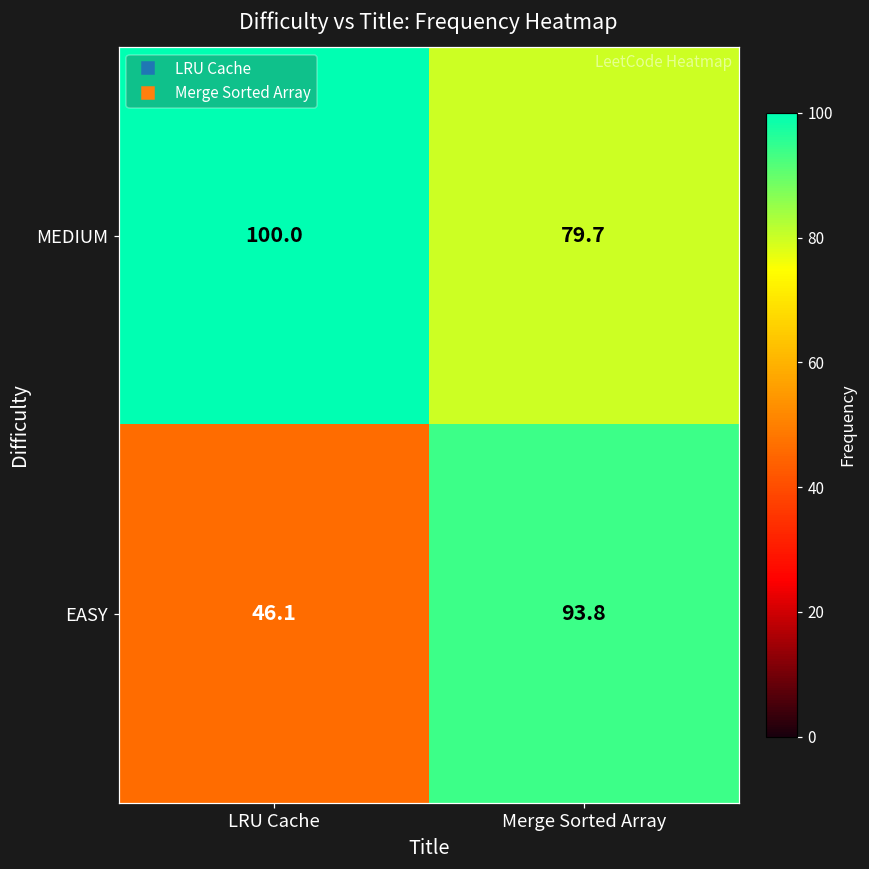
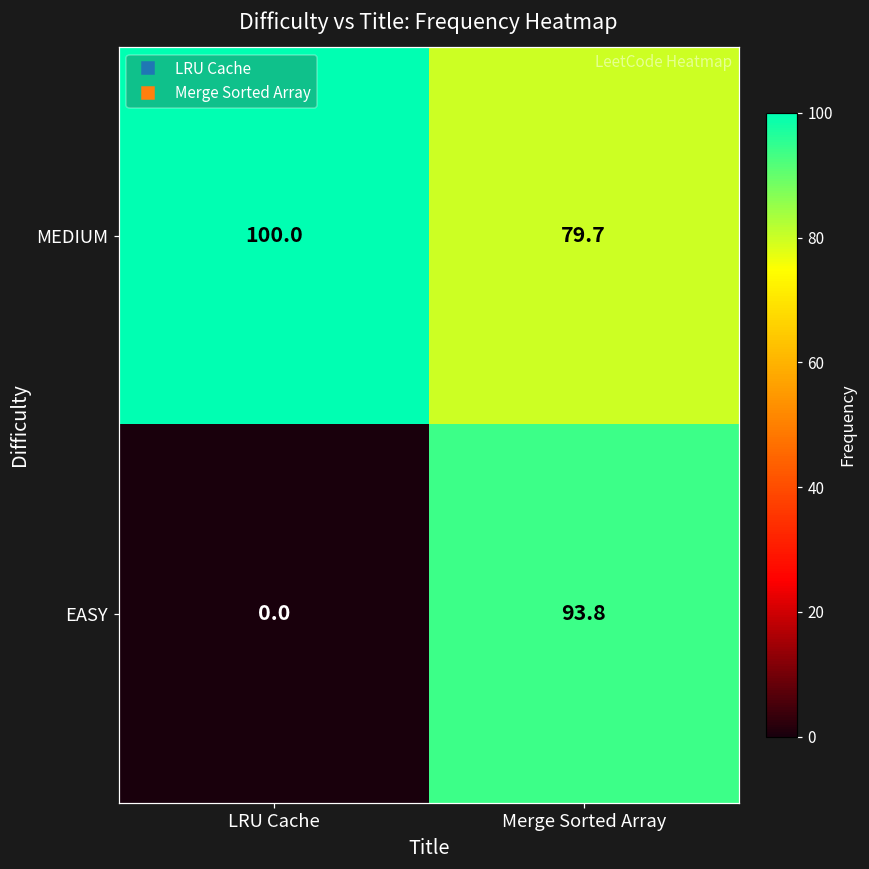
  {
    "MEDIUM": {
      "LRU Cache": 100.0
    },
    "EASY": {
-     "LRU Cache": 46.1,
+     "LRU Cache": 0.0,
      "Merge Sorted Array": 93.8
    }
  }
